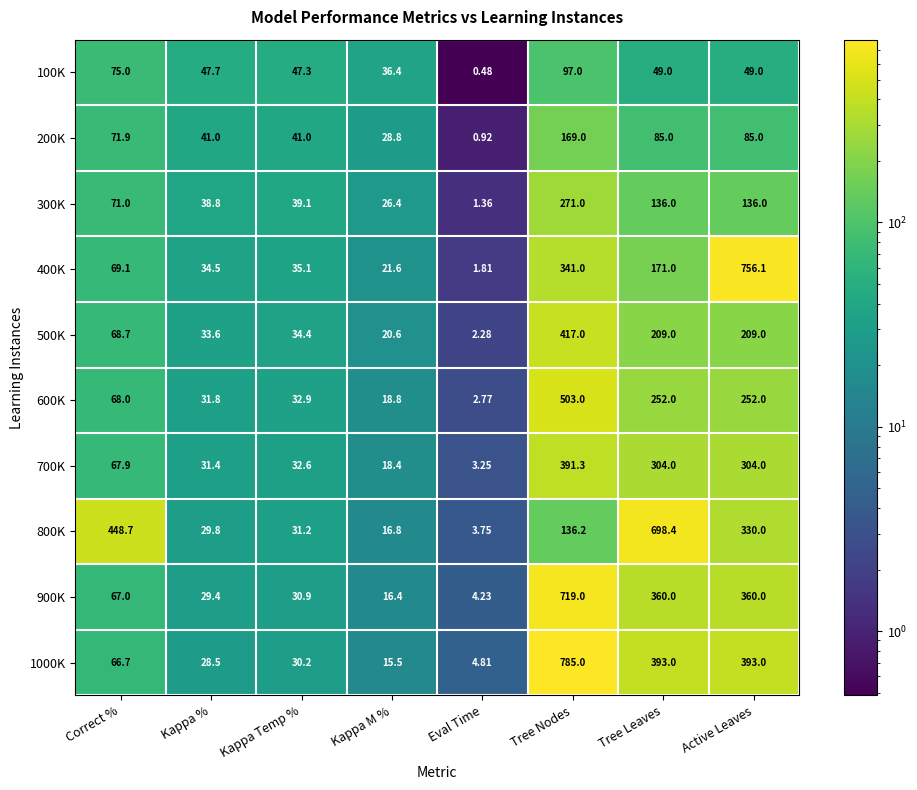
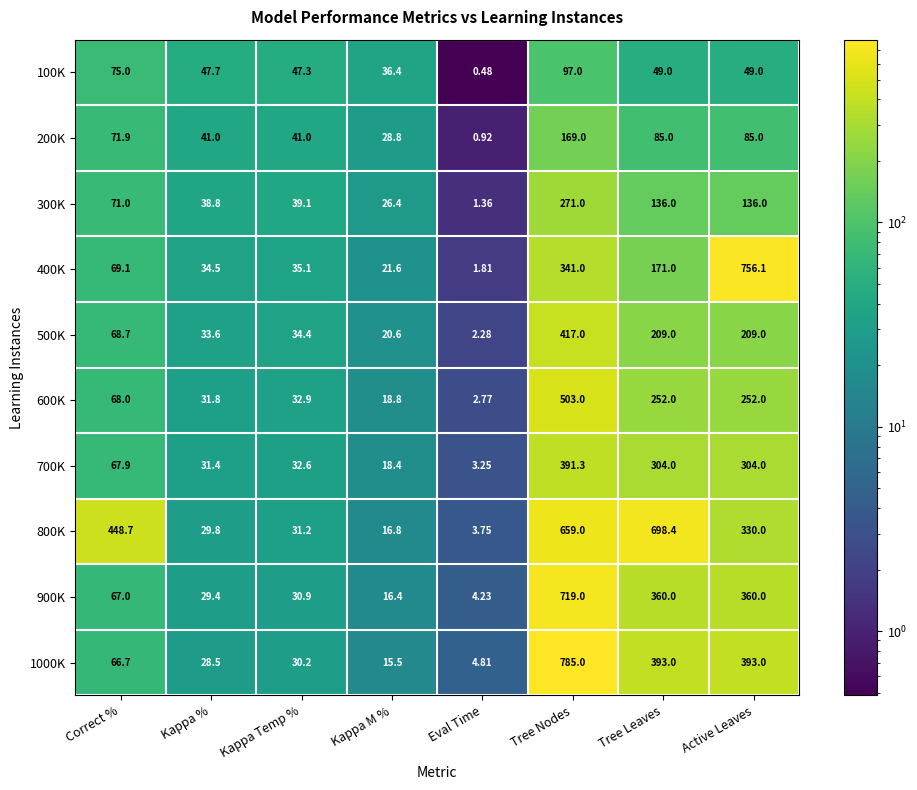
  {
    "100K": {
      "Correct %": 75.0,
      "Kappa %": 47.7,
      "Kappa Temp %": 47.3,
      "Kappa M %": 36.4,
      "Eval Time": 0.48,
      "Tree Nodes": 97.0,
      "Tree Leaves": 49.0,
      "Active Leaves": 49.0
    },
    "200K": {
      "Correct %": 71.9,
      "Kappa %": 41.0,
      "Kappa Temp %": 41.0,
      "Kappa M %": 28.8,
      "Eval Time": 0.92,
      "Tree Nodes": 169.0,
      "Tree Leaves": 85.0,
      "Active Leaves": 85.0
    },
    "300K": {
      "Correct %": 71.0,
      "Kappa %": 38.8,
      "Kappa Temp %": 39.1,
      "Kappa M %": 26.4,
      "Eval Time": 1.36,
      "Tree Nodes": 271.0,
      "Tree Leaves": 136.0,
      "Active Leaves": 136.0
    },
    "400K": {
      "Correct %": 69.1,
      "Kappa %": 34.5,
      "Kappa Temp %": 35.1,
      "Kappa M %": 21.6,
      "Eval Time": 1.81,
      "Tree Nodes": 341.0,
      "Tree Leaves": 171.0,
      "Active Leaves": 756.1
    },
    "500K": {
      "Correct %": 68.7,
      "Kappa %": 33.6,
      "Kappa Temp %": 34.4,
      "Kappa M %": 20.6,
      "Eval Time": 2.28,
      "Tree Nodes": 417.0,
      "Tree Leaves": 209.0,
      "Active Leaves": 209.0
    },
    "600K": {
      "Correct %": 68.0,
      "Kappa %": 31.8,
      "Kappa Temp %": 32.9,
      "Kappa M %": 18.8,
      "Eval Time": 2.77,
      "Tree Nodes": 503.0,
      "Tree Leaves": 252.0,
      "Active Leaves": 252.0
    },
    "700K": {
      "Correct %": 67.9,
      "Kappa %": 31.4,
      "Kappa Temp %": 32.6,
      "Kappa M %": 18.4,
      "Eval Time": 3.25,
      "Tree Nodes": 391.3,
      "Tree Leaves": 304.0,
      "Active Leaves": 304.0
    },
    "800K": {
      "Correct %": 448.7,
      "Kappa %": 29.8,
      "Kappa Temp %": 31.2,
      "Kappa M %": 16.8,
      "Eval Time": 3.75,
-     "Tree Nodes": 136.2,
+     "Tree Nodes": 659.0,
      "Tree Leaves": 698.4,
      "Active Leaves": 330.0
    },
    "900K": {
      "Correct %": 67.0,
      "Kappa %": 29.4,
      "Kappa Temp %": 30.9,
      "Kappa M %": 16.4,
      "Eval Time": 4.23,
      "Tree Nodes": 719.0,
      "Tree Leaves": 360.0,
      "Active Leaves": 360.0
    },
    "1000K": {
      "Correct %": 66.7,
      "Kappa %": 28.5,
      "Kappa Temp %": 30.2,
      "Kappa M %": 15.5,
      "Eval Time": 4.81,
      "Tree Nodes": 785.0,
      "Tree Leaves": 393.0,
      "Active Leaves": 393.0
    }
  }
